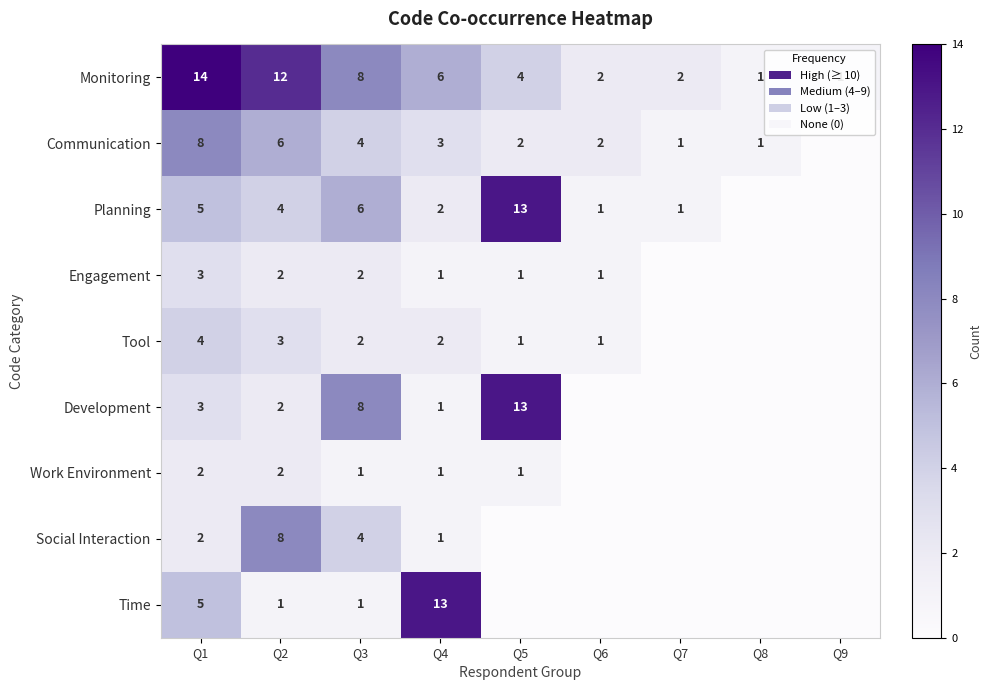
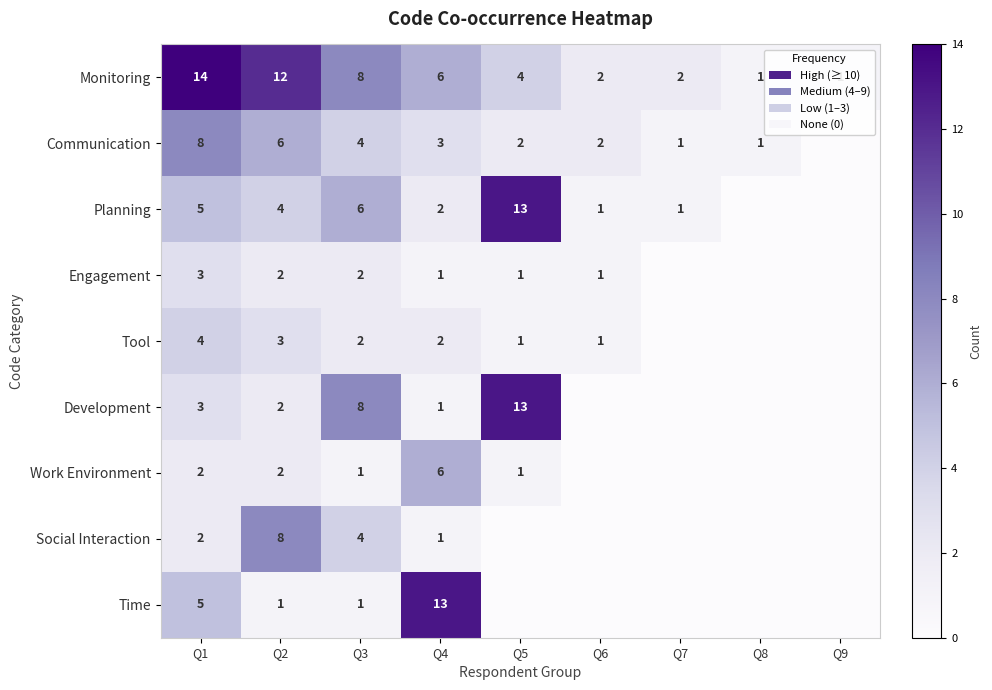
  {
    "Monitoring": {
      "Q1": 14,
      "Q2": 12,
      "Q3": 8,
      "Q4": 6,
      "Q5": 4,
      "Q6": 2,
      "Q7": 2,
      "Q8": 1
    },
    "Communication": {
      "Q1": 8,
      "Q2": 6,
      "Q3": 4,
      "Q4": 3,
      "Q5": 2,
      "Q6": 2,
      "Q7": 1,
      "Q8": 1
    },
    "Planning": {
      "Q1": 5,
      "Q2": 4,
      "Q3": 6,
      "Q4": 2,
      "Q5": 13,
      "Q6": 1,
      "Q7": 1
    },
    "Engagement": {
      "Q1": 3,
      "Q2": 2,
      "Q3": 2,
      "Q4": 1,
      "Q5": 1,
      "Q6": 1
    },
    "Tool": {
      "Q1": 4,
      "Q2": 3,
      "Q3": 2,
      "Q4": 2,
      "Q5": 1,
      "Q6": 1
    },
    "Development": {
      "Q1": 3,
      "Q2": 2,
      "Q3": 8,
      "Q4": 1,
      "Q5": 13
    },
    "Work Environment": {
      "Q1": 2,
      "Q2": 2,
      "Q3": 1,
-     "Q4": 1,
+     "Q4": 6,
      "Q5": 1
    },
    "Social Interaction": {
      "Q1": 2,
      "Q2": 8,
      "Q3": 4,
      "Q4": 1
    },
    "Time": {
      "Q1": 5,
      "Q2": 1,
      "Q3": 1,
      "Q4": 13
    }
  }
